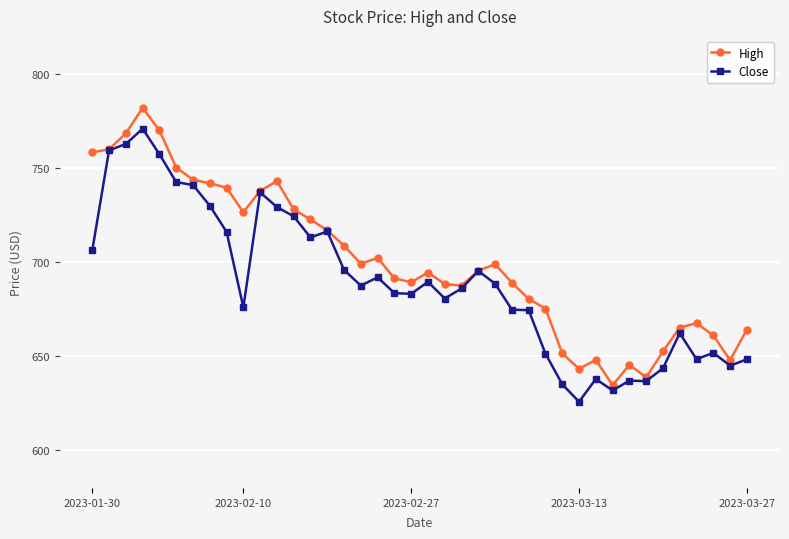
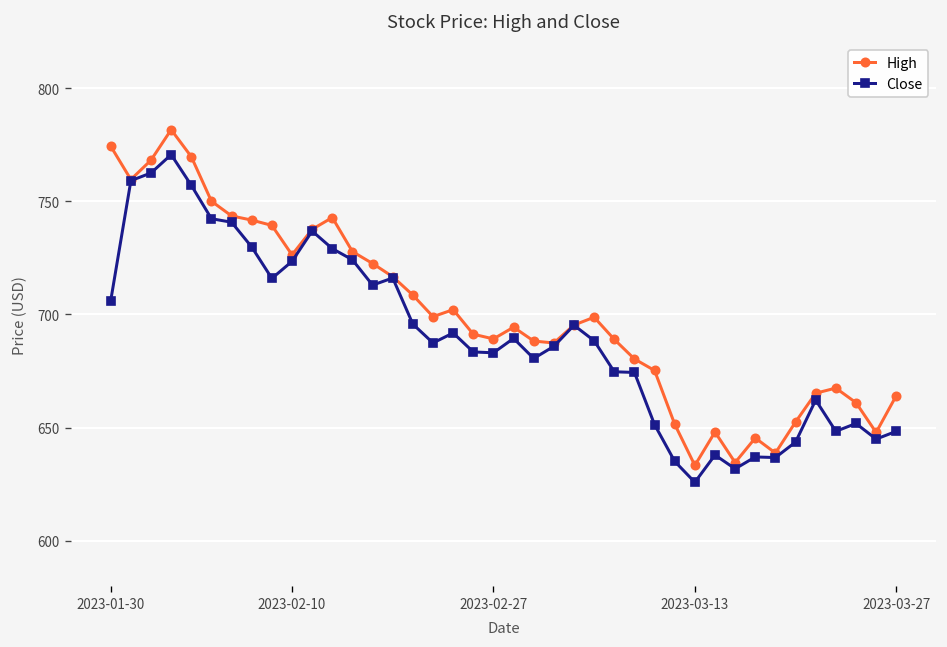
  {
    "High": {
-     "2023-01-30": 758,
+     "2023-01-30": 774,
      "2023-02-10": 726,
      "2023-02-27": 689,
-     "2023-03-13": 643,
+     "2023-03-13": 633,
      "2023-03-27": 664
    },
    "Close": {
      "2023-01-30": 706,
-     "2023-02-10": 676,
+     "2023-02-10": 724,
      "2023-02-27": 683,
      "2023-03-13": 626,
      "2023-03-27": 648
    }
  }
